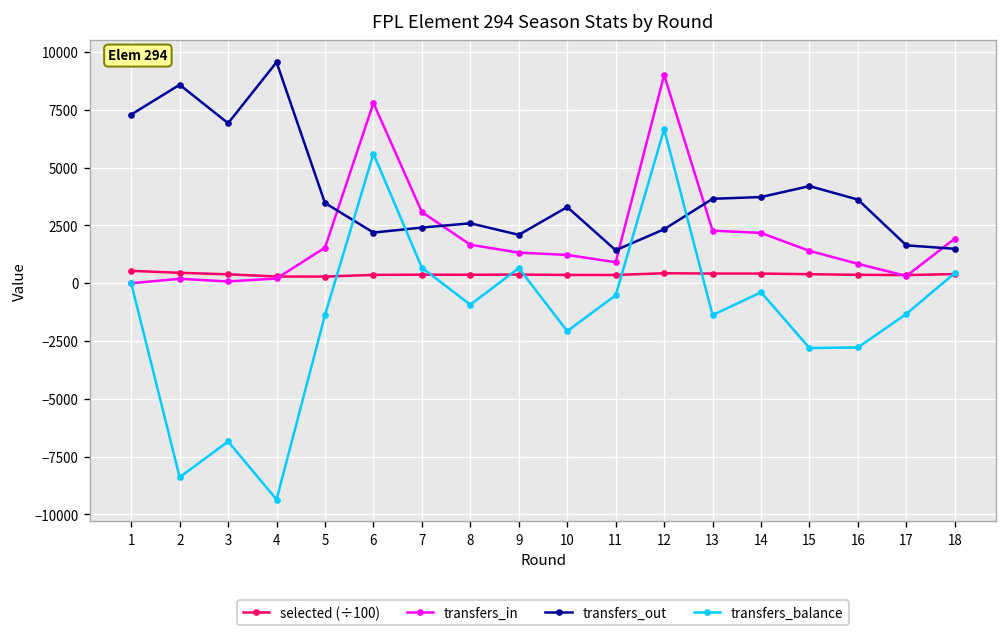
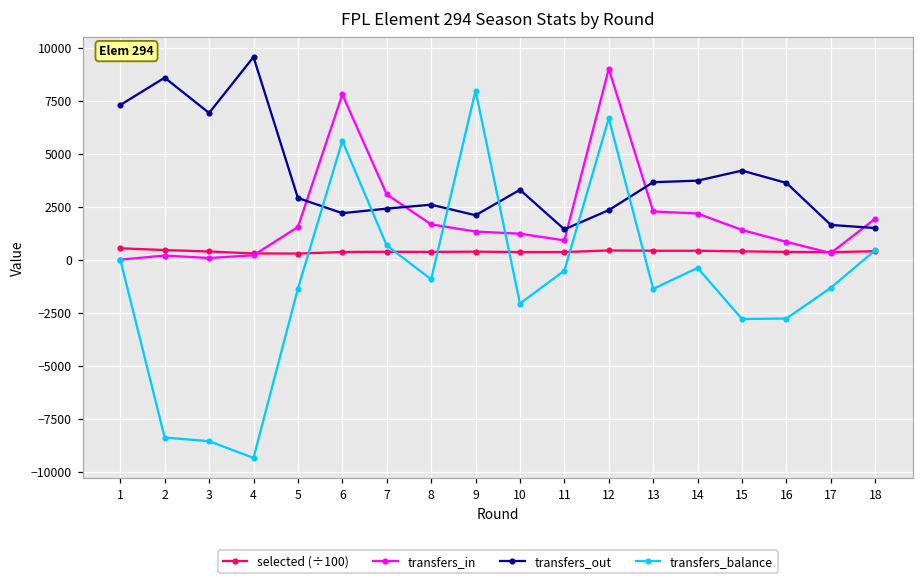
  {
    "selected (÷100)": {
      "1": 500,
      "2": 500,
      "3": 400,
      "5": 300,
      "6": 400,
      "7": 400,
      "8": 400,
      "9": 400,
      "10": 400,
      "11": 400,
      "12": 400,
      "13": 400,
      "14": 400,
      "15": 400,
      "16": 400
    },
    "transfers_in": {
      "2": 200,
      "3": 100,
      "5": 1500,
      "6": 7800,
      "7": 3100,
      "8": 1700,
      "9": 1300,
      "10": 1200,
      "11": 900,
      "12": 9000,
      "13": 2300,
      "14": 2200,
      "15": 1400,
      "16": 800,
      "18": 1900
    },
    "transfers_out": {
      "1": 7300,
      "3": 6900,
      "4": 9600,
-     "5": 3500,
+     "5": 2900,
      "6": 2200,
      "7": 2400,
      "8": 2600,
      "9": 2100,
      "10": 3300,
      "11": 1400,
      "12": 2300,
      "13": 3700,
      "14": 3700,
      "15": 4200,
      "16": 3600,
      "17": 1600,
      "18": 1500
    },
    "transfers_balance": {
      "2": -8400,
-     "3": -6800,
+     "3": -8600,
      "4": -9400,
      "5": -1400,
      "6": 5600,
      "7": 700,
      "8": -900,
-     "9": 700,
+     "9": 8000,
      "10": -2100,
      "11": -500,
      "12": 6700,
      "13": -1400,
      "14": -400,
      "15": -2800,
      "16": -2800,
      "17": -1300
    }
  }
